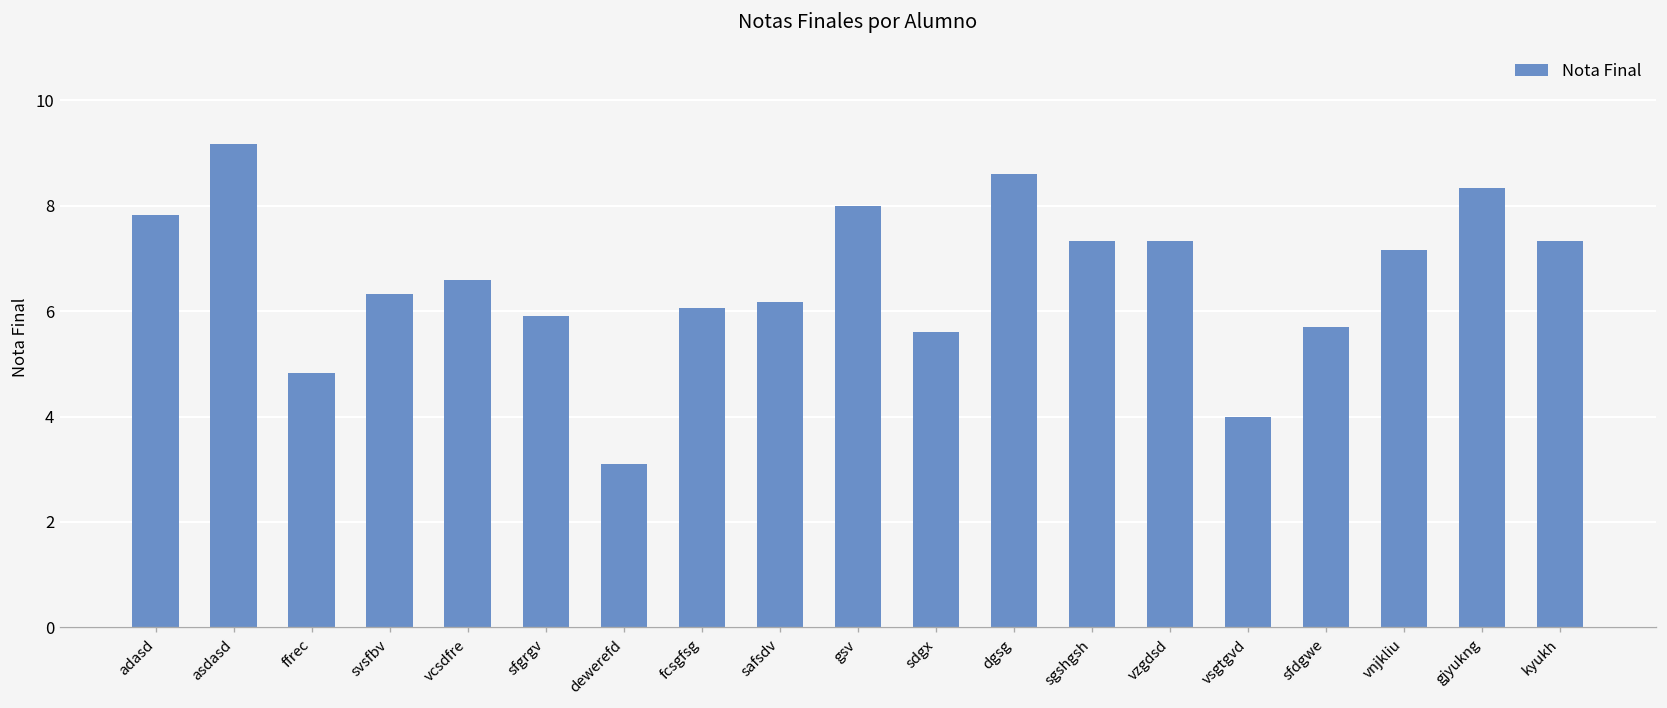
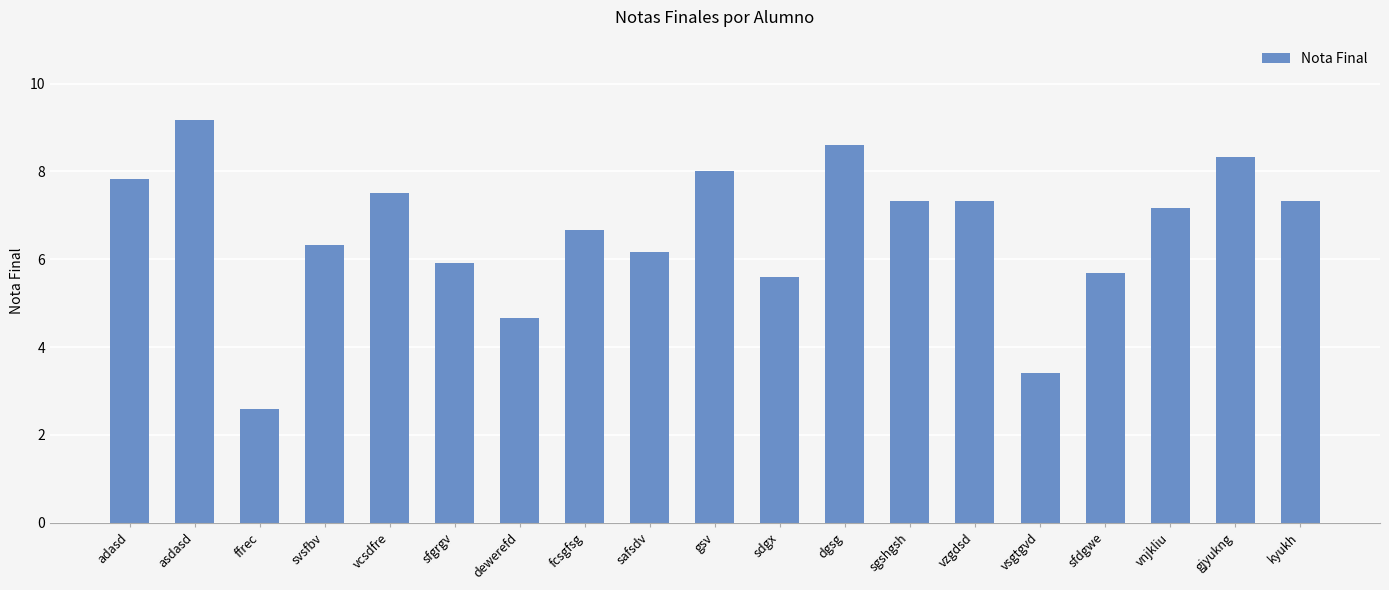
  {
    "adasd": 7.8,
    "asdasd": 9.2,
-   "ffrec": 4.8,
+   "ffrec": 2.6,
    "svsfbv": 6.3,
-   "vcsdfre": 6.6,
+   "vcsdfre": 7.5,
    "sfgrgv": 5.9,
-   "dewerefd": 3.1,
-   "fcsgfsg": 6.1,
+   "dewerefd": 4.7,
+   "fcsgfsg": 6.7,
    "safsdv": 6.2,
    "gsv": 8.0,
    "sdgx": 5.6,
    "dgsg": 8.6,
    "sgshgsh": 7.3,
    "vzgdsd": 7.3,
-   "vsgtgvd": 4.0,
+   "vsgtgvd": 3.4,
    "sfdgwe": 5.7,
    "vnjkliu": 7.2,
    "gjyukng": 8.3,
    "kyukh": 7.3
  }
